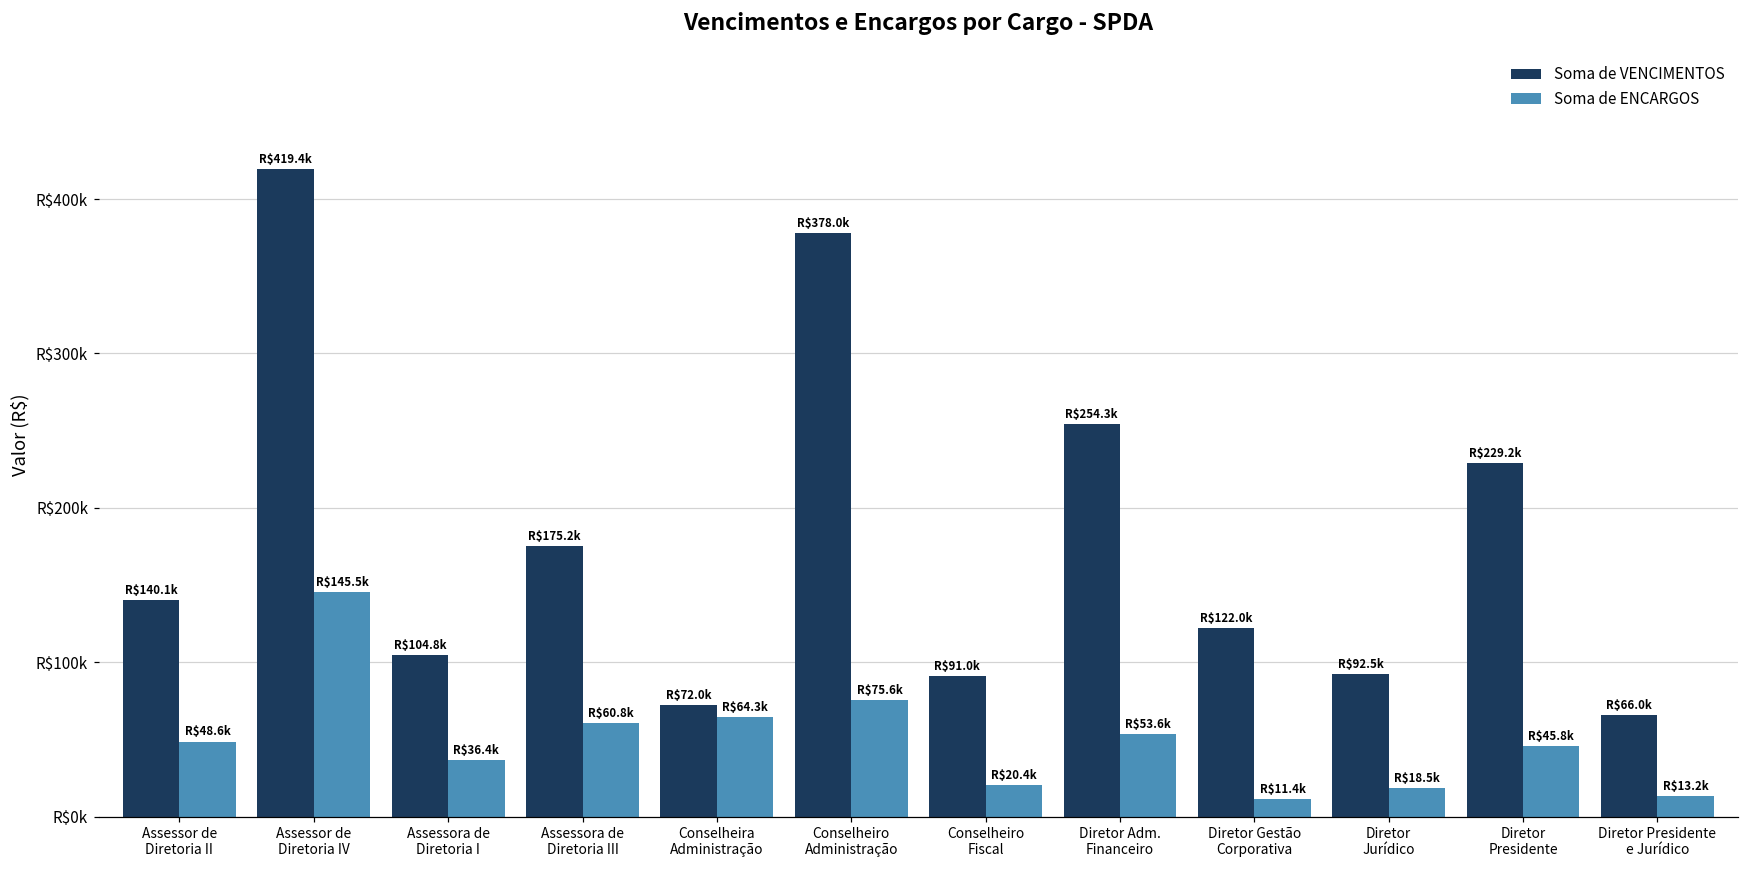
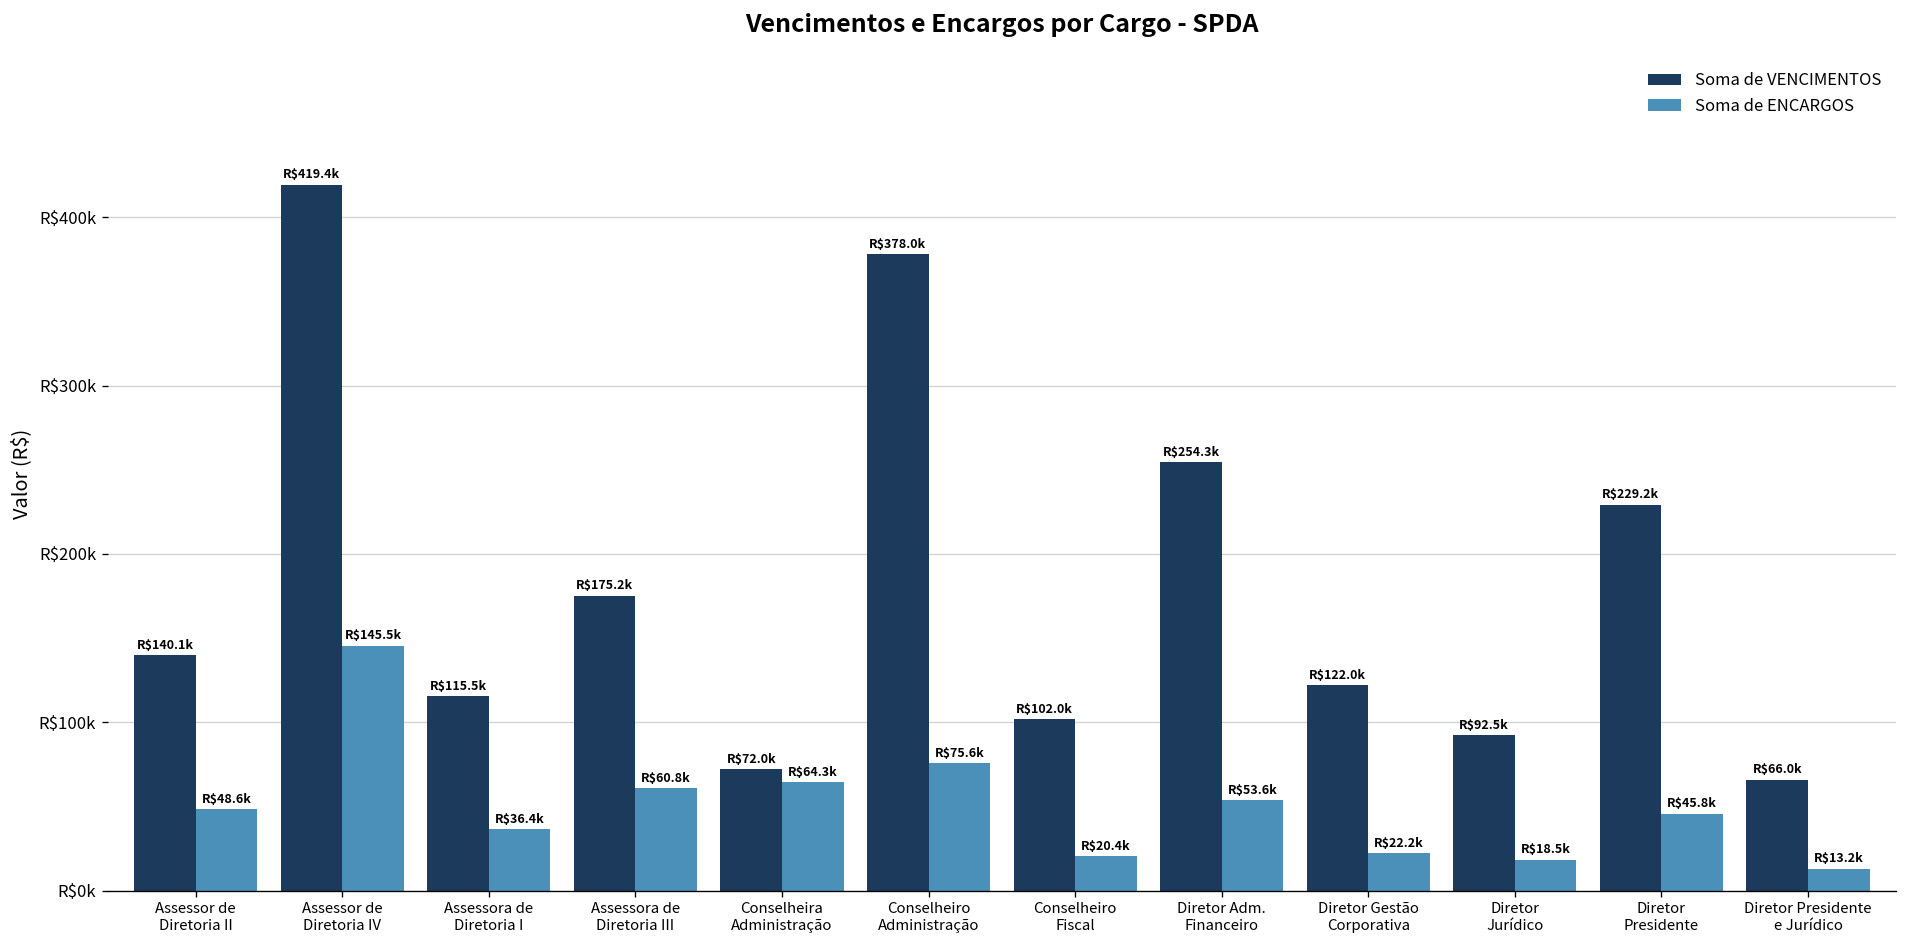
  {
    "Soma de VENCIMENTOS": {
      "Assessor de Diretoria II": "$140.1k",
      "Assessor de Diretoria IV": "$419.4k",
-     "Assessora de Diretoria I": "$104.8k",
+     "Assessora de Diretoria I": "$115.5k",
      "Assessora de Diretoria III": "$175.2k",
      "Conselheira Administração": "$72.0k",
      "Conselheiro Administração": "$378.0k",
-     "Conselheiro Fiscal": "$91.0k",
+     "Conselheiro Fiscal": "$102.0k",
      "Diretor Adm. Financeiro": "$254.3k",
      "Diretor Gestão Corporativa": "$122.0k",
      "Diretor Jurídico": "$92.5k",
      "Diretor Presidente": "$229.2k",
      "Diretor Presidente e Jurídico": "$66.0k"
    },
    "Soma de ENCARGOS": {
      "Assessor de Diretoria II": "$48.6k",
      "Assessor de Diretoria IV": "$145.5k",
      "Assessora de Diretoria I": "$36.4k",
      "Assessora de Diretoria III": "$60.8k",
      "Conselheira Administração": "$64.3k",
      "Conselheiro Administração": "$75.6k",
      "Conselheiro Fiscal": "$20.4k",
      "Diretor Adm. Financeiro": "$53.6k",
-     "Diretor Gestão Corporativa": "$11.4k",
+     "Diretor Gestão Corporativa": "$22.2k",
      "Diretor Jurídico": "$18.5k",
      "Diretor Presidente": "$45.8k",
      "Diretor Presidente e Jurídico": "$13.2k"
    }
  }
